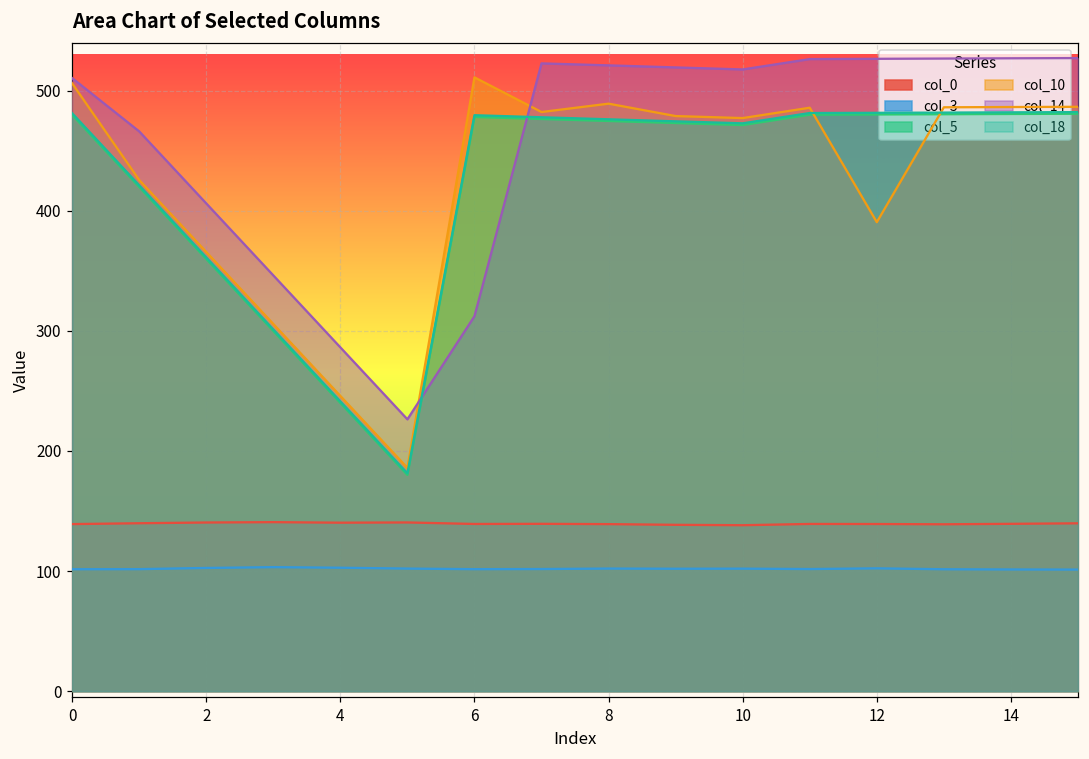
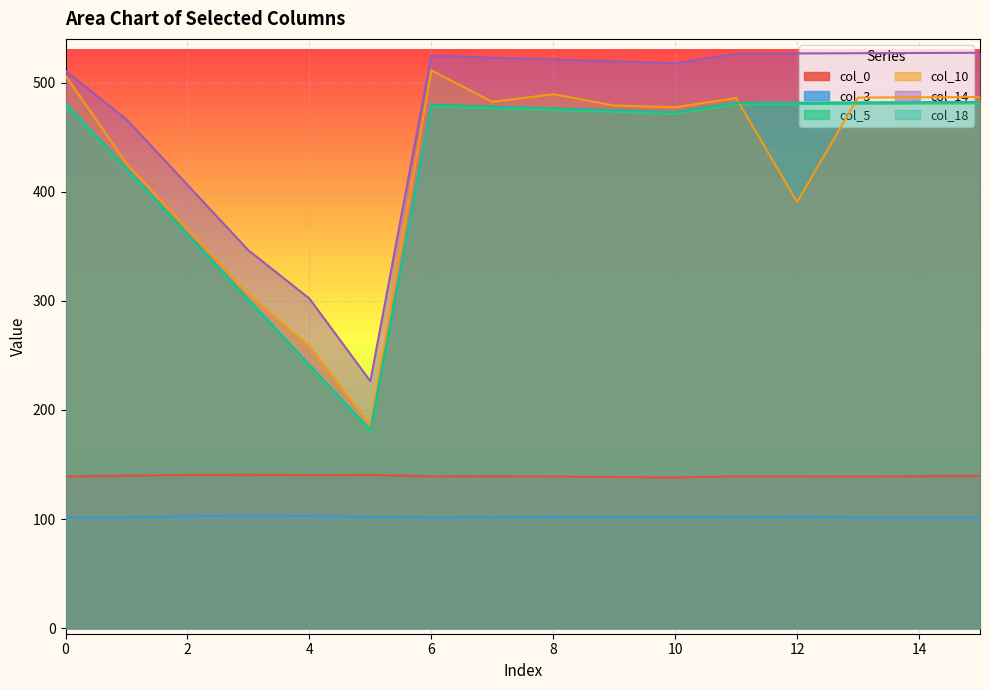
  {
    "col_0": {
      "0": 139,
      "2": 140,
      "4": 140,
      "6": 139,
      "8": 139,
      "10": 138,
      "12": 139,
      "14": 139
    },
    "col_3": {
      "0": 102,
      "2": 103,
      "4": 103,
      "6": 102,
      "8": 102,
      "10": 102,
      "12": 102,
      "14": 101
    },
    "col_10": {
      "0": 506,
      "2": 366,
-     "4": 246,
+     "4": 258,
      "6": 511,
      "8": 489,
      "10": 477,
      "12": 391
    },
    "col_14": {
      "0": 511,
      "2": 406,
-     "4": 286,
-     "6": 312,
+     "4": 302,
+     "6": 525,
      "8": 521,
      "10": 518,
      "12": 527
    }
  }
